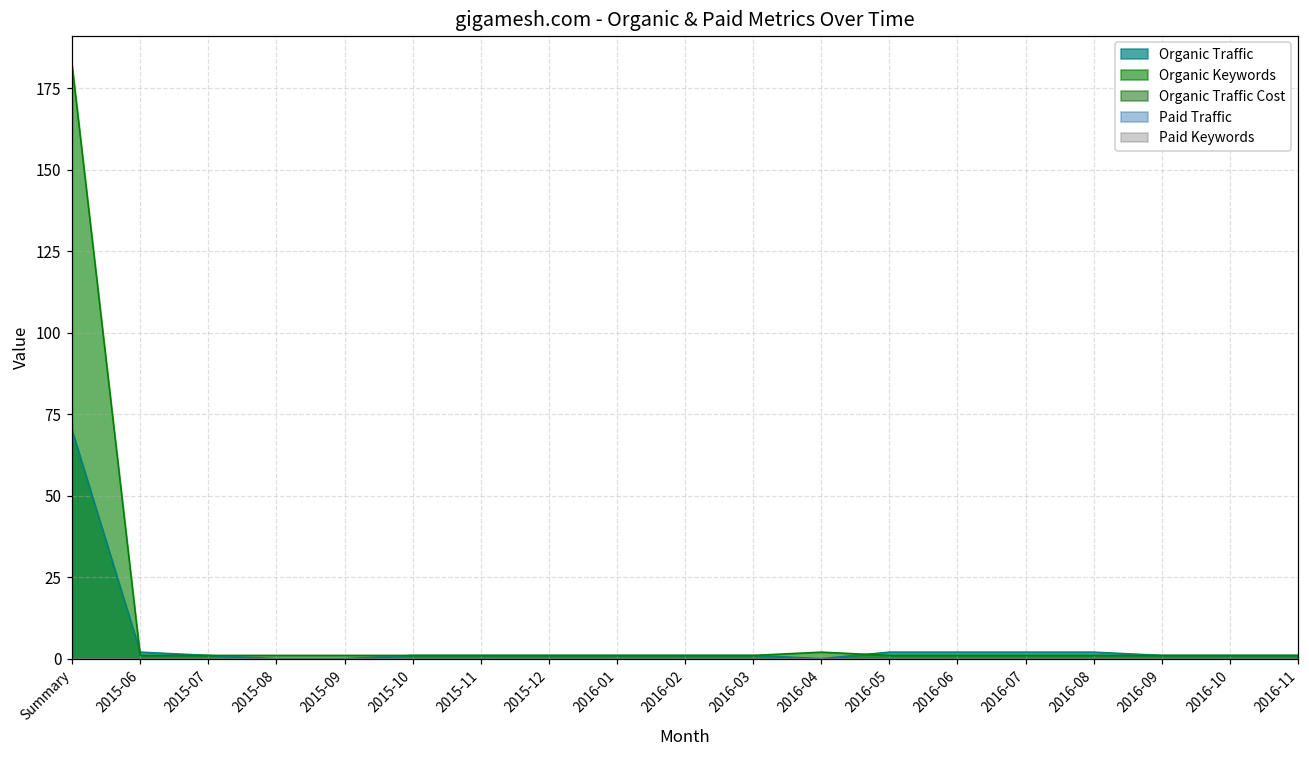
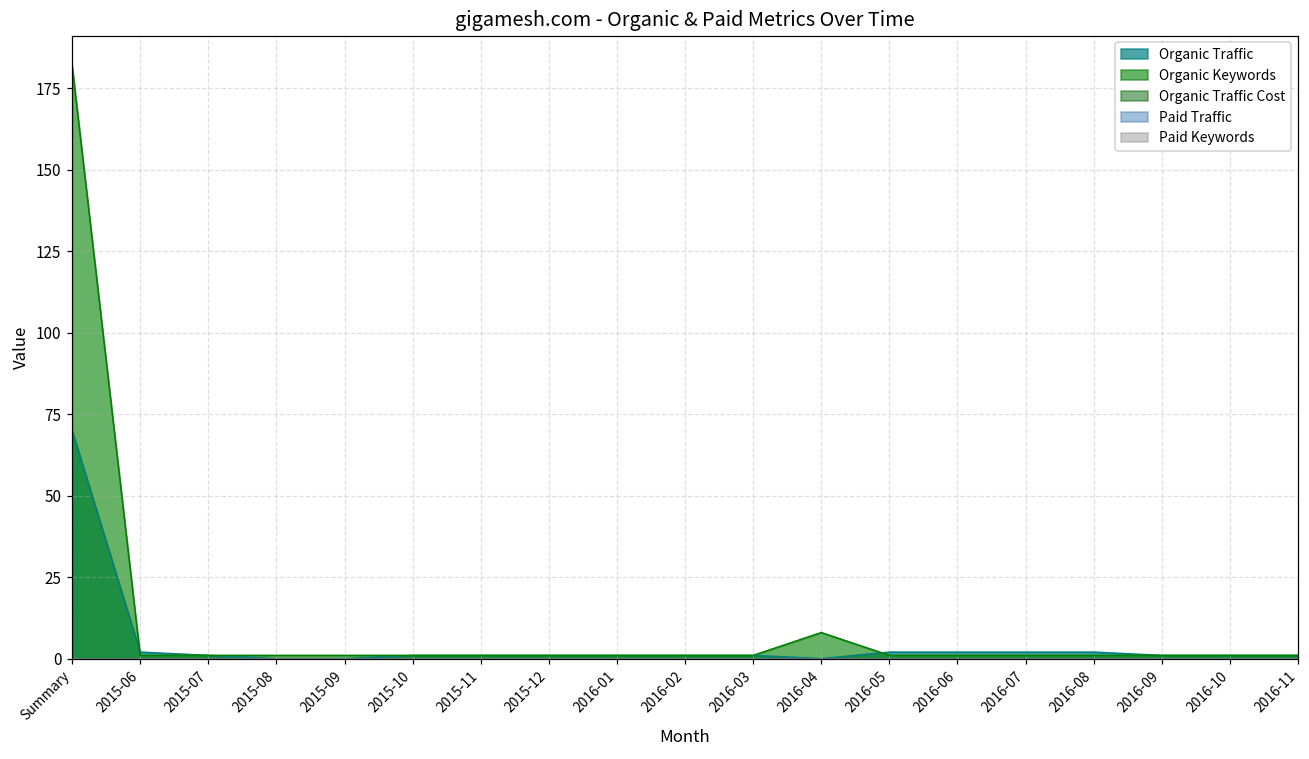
  {
    "Organic Traffic": {
      "Summary": 70,
      "2015-06": 2,
      "2016-05": 2,
      "2016-06": 2,
      "2016-07": 2,
      "2016-08": 2
    },
    "Organic Keywords": {
      "Summary": 182,
      "2015-06": 1,
      "2015-08": 1,
      "2015-09": 1,
-     "2016-04": 2,
+     "2016-04": 8,
      "2016-05": 1,
      "2016-06": 1,
      "2016-07": 1,
      "2016-08": 1
    },
    "Paid Keywords": {
      "Summary": 0,
      "2015-06": 0,
      "2015-07": 0,
      "2015-10": 0,
      "2015-11": 0,
      "2015-12": 0,
      "2016-01": 0,
      "2016-02": 0,
      "2016-03": 0,
      "2016-05": 0,
      "2016-06": 0,
      "2016-07": 0,
      "2016-08": 0,
      "2016-09": 0,
      "2016-10": 0,
      "2016-11": 0
    }
  }
